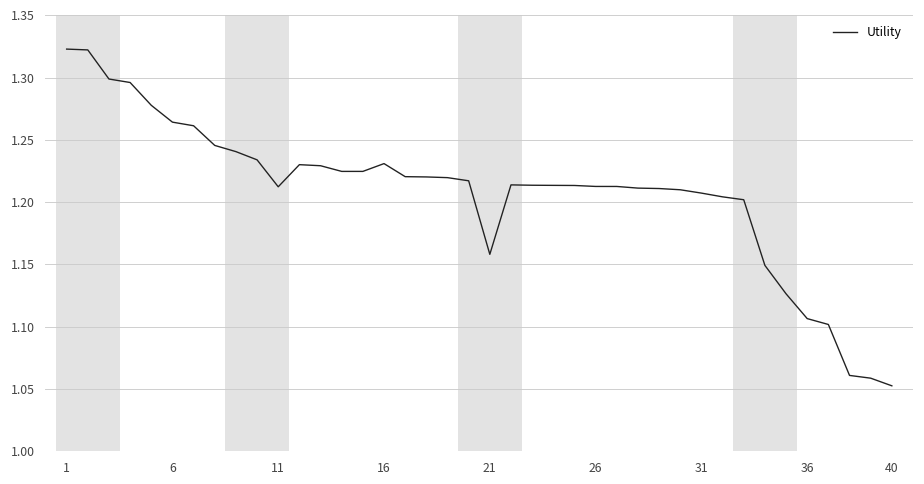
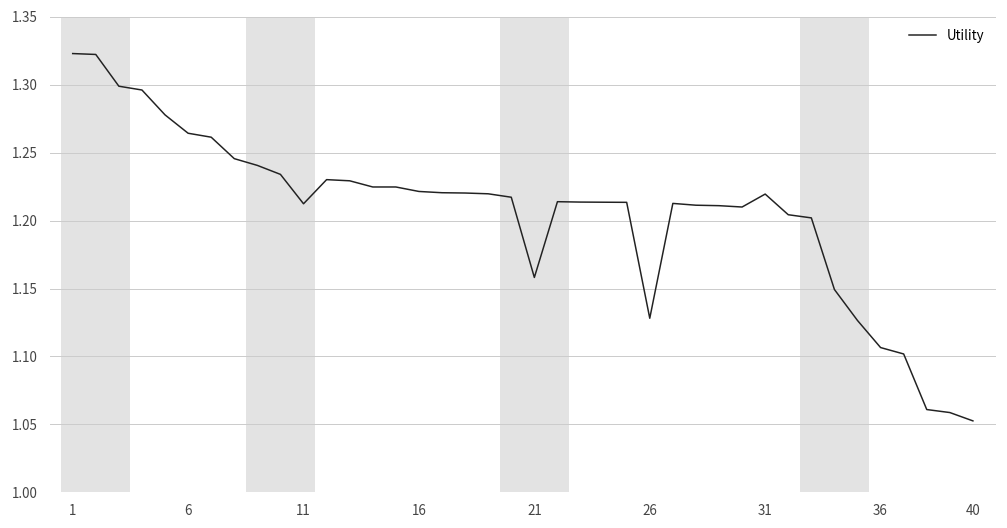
  {
    "1": 1.323,
    "6": 1.264,
    "11": 1.212,
-   "16": 1.231,
+   "16": 1.221,
    "21": 1.158,
-   "26": 1.213,
-   "31": 1.207,
+   "26": 1.128,
+   "31": 1.220,
    "36": 1.107,
    "40": 1.053
  }
